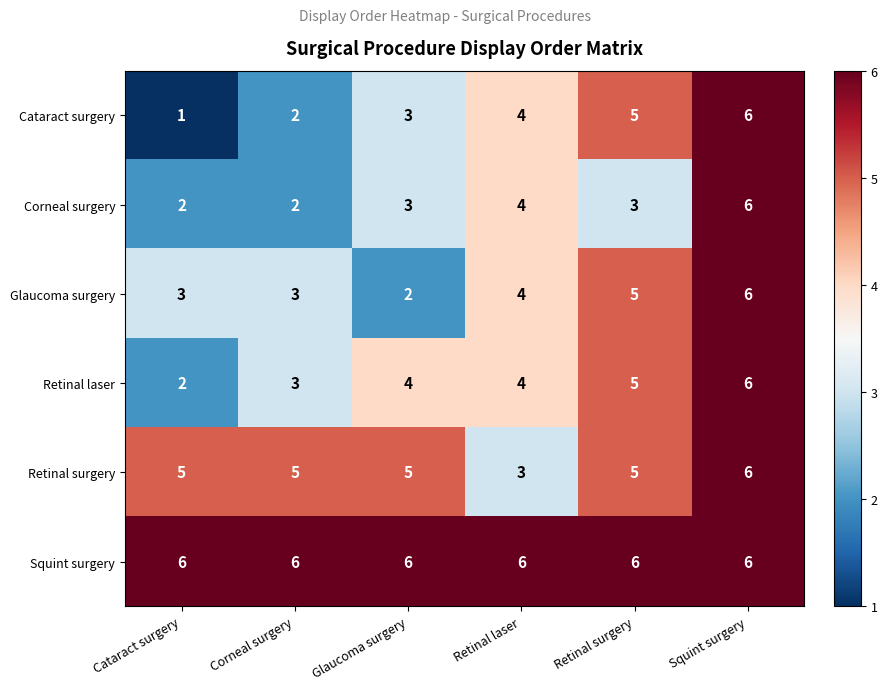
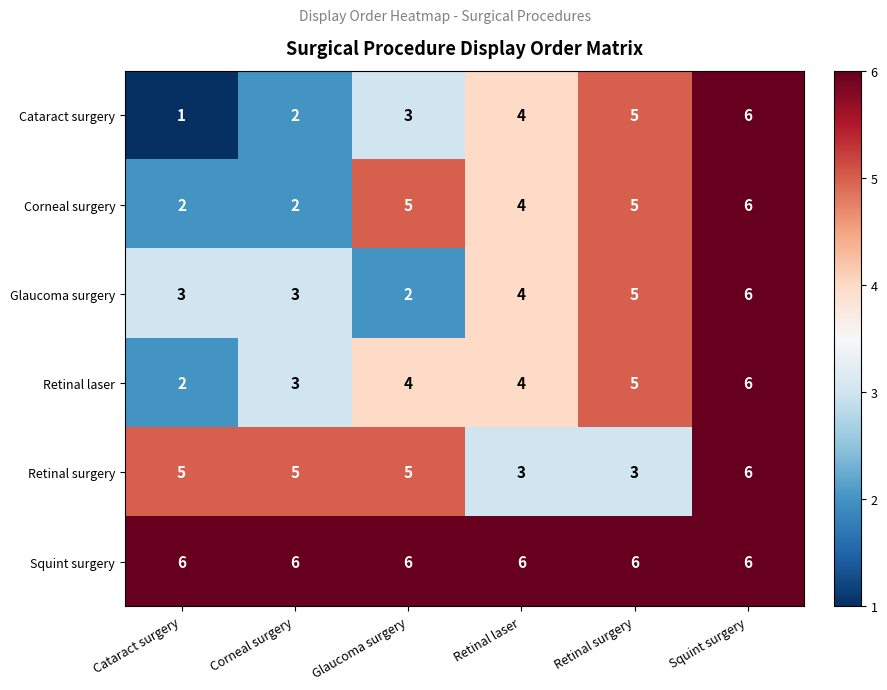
  {
    "Cataract surgery": {
      "Cataract surgery": 1,
      "Corneal surgery": 2,
      "Glaucoma surgery": 3,
      "Retinal laser": 4,
      "Retinal surgery": 5,
      "Squint surgery": 6
    },
    "Corneal surgery": {
      "Cataract surgery": 2,
      "Corneal surgery": 2,
-     "Glaucoma surgery": 3,
+     "Glaucoma surgery": 5,
      "Retinal laser": 4,
-     "Retinal surgery": 3,
+     "Retinal surgery": 5,
      "Squint surgery": 6
    },
    "Glaucoma surgery": {
      "Cataract surgery": 3,
      "Corneal surgery": 3,
      "Glaucoma surgery": 2,
      "Retinal laser": 4,
      "Retinal surgery": 5,
      "Squint surgery": 6
    },
    "Retinal laser": {
      "Cataract surgery": 2,
      "Corneal surgery": 3,
      "Glaucoma surgery": 4,
      "Retinal laser": 4,
      "Retinal surgery": 5,
      "Squint surgery": 6
    },
    "Retinal surgery": {
      "Cataract surgery": 5,
      "Corneal surgery": 5,
      "Glaucoma surgery": 5,
      "Retinal laser": 3,
-     "Retinal surgery": 5,
+     "Retinal surgery": 3,
      "Squint surgery": 6
    },
    "Squint surgery": {
      "Cataract surgery": 6,
      "Corneal surgery": 6,
      "Glaucoma surgery": 6,
      "Retinal laser": 6,
      "Retinal surgery": 6,
      "Squint surgery": 6
    }
  }
